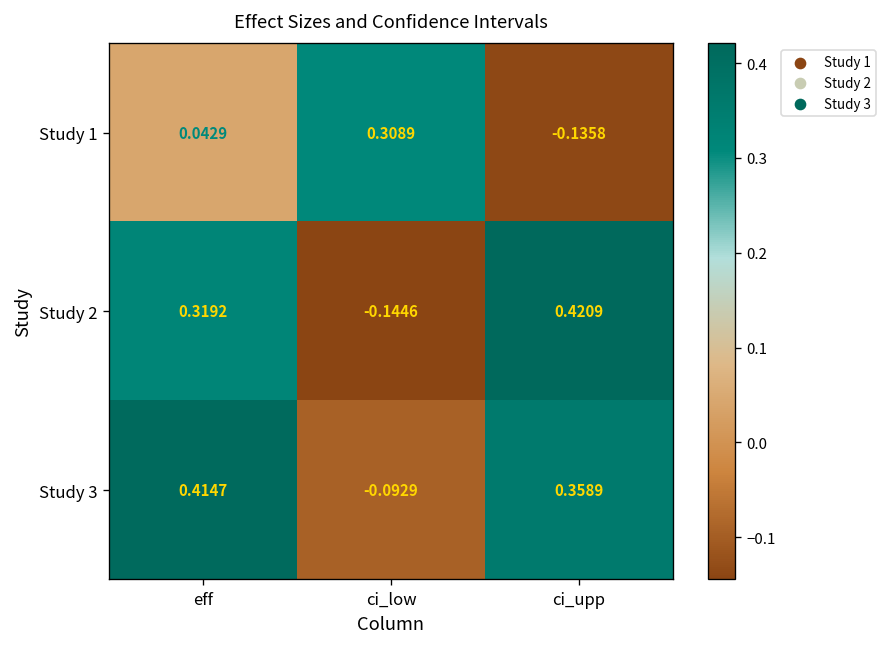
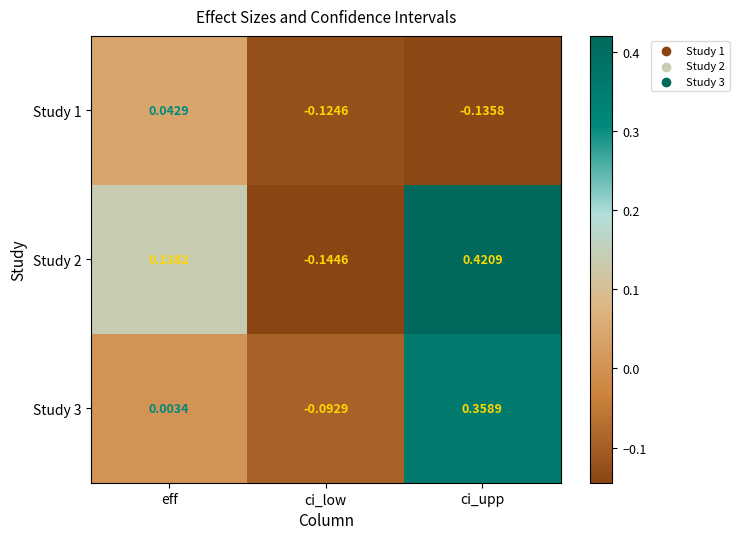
  {
    "Study 1": {
      "eff": 0.0429,
-     "ci_low": 0.3089,
+     "ci_low": -0.1246,
      "ci_upp": -0.1358
    },
    "Study 2": {
-     "eff": 0.3192,
+     "eff": 0.1382,
      "ci_low": -0.1446,
      "ci_upp": 0.4209
    },
    "Study 3": {
-     "eff": 0.4147,
+     "eff": 0.0034,
      "ci_low": -0.0929,
      "ci_upp": 0.3589
    }
  }
